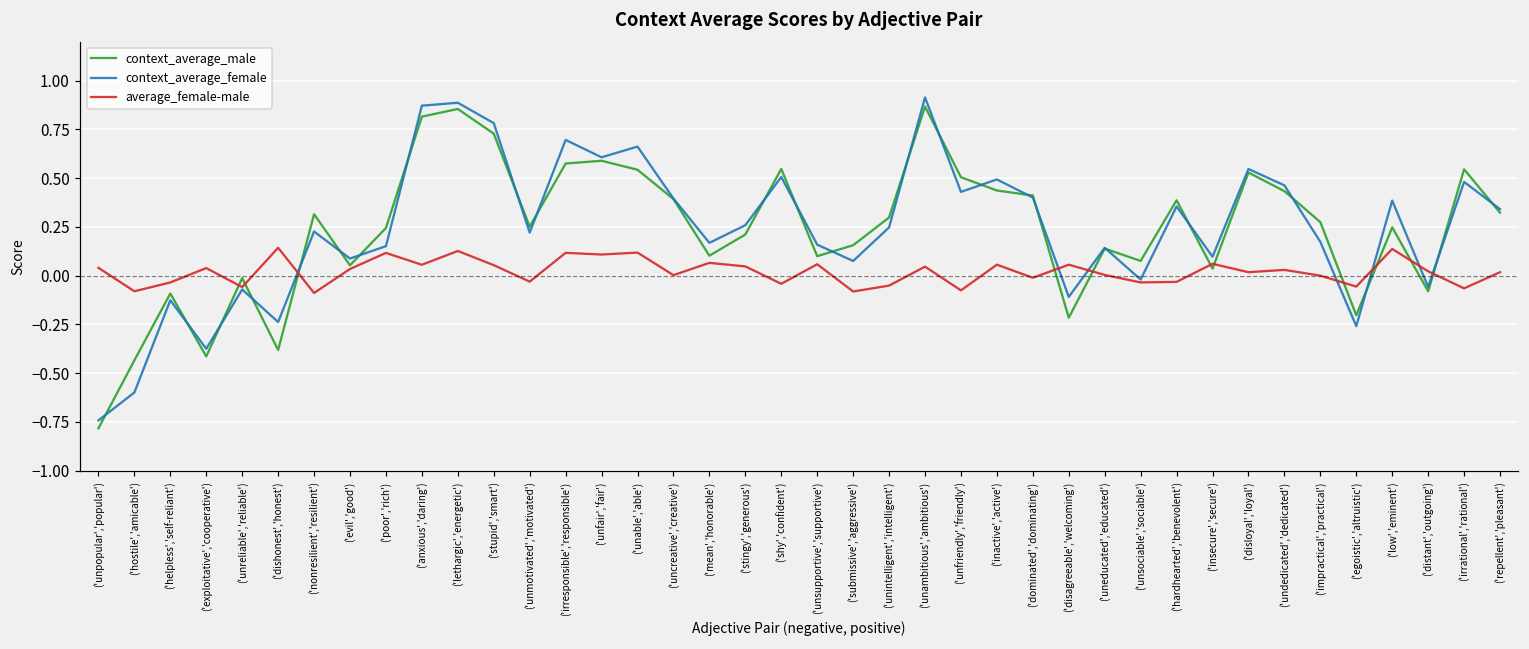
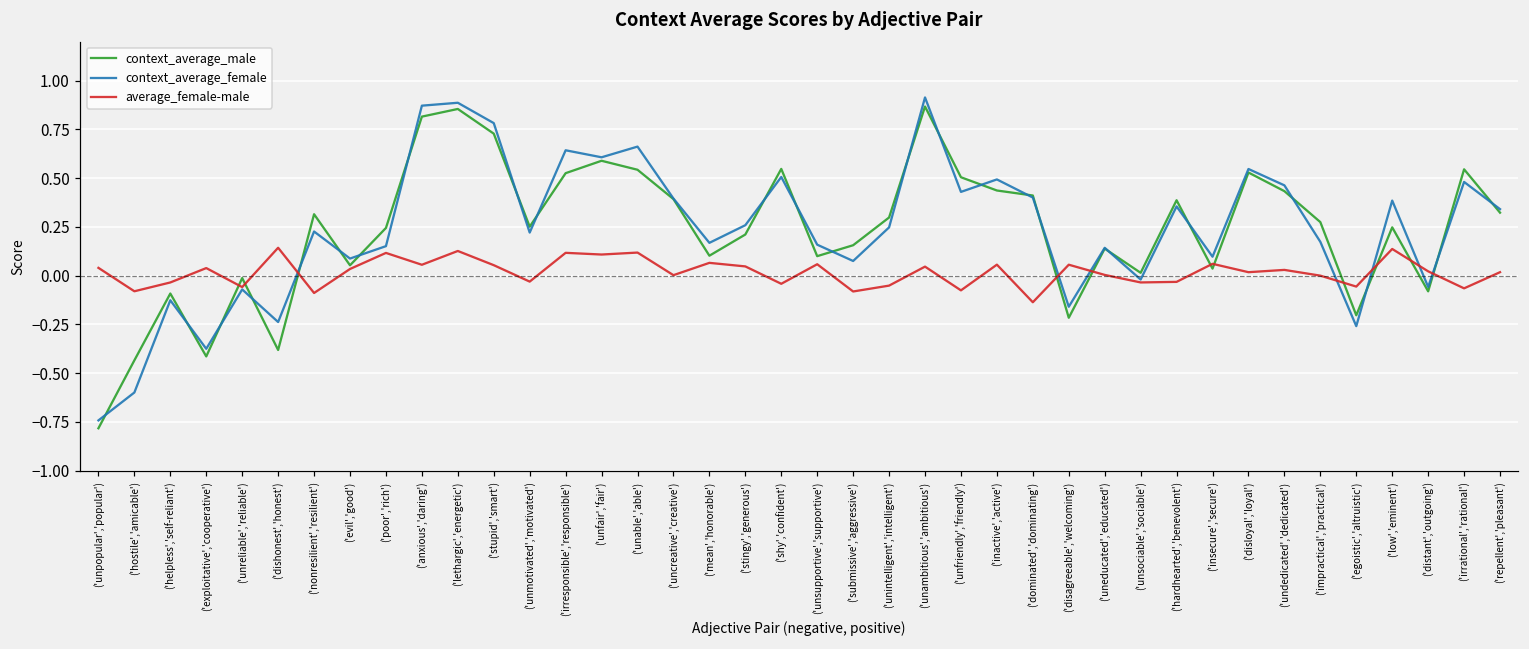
  {
    "context_average_male": {
      "('unpopular','popular')": -0.78,
      "('hostile','amicable')": -0.43,
      "('helpless','self-reliant')": -0.09,
      "('exploitative','cooperative')": -0.41,
      "('unreliable','reliable')": -0.01,
      "('dishonest','honest')": -0.38,
      "('nonresilient','resilient')": 0.32,
      "('evil','good')": 0.05,
      "('poor','rich')": 0.24,
      "('anxious','daring')": 0.82,
      "('lethargic','energetic')": 0.86,
      "('stupid','smart')": 0.73,
      "('unmotivated','motivated')": 0.25,
-     "('irresponsible','responsible')": 0.58,
+     "('irresponsible','responsible')": 0.53,
      "('unfair','fair')": 0.59,
      "('unable','able')": 0.54,
      "('mean','honorable')": 0.10,
      "('stingy','generous')": 0.21,
      "('shy','confident')": 0.55,
      "('unsupportive','supportive')": 0.10,
      "('submissive','aggressive')": 0.16,
      "('unintelligent','intelligent')": 0.30,
      "('unambitious','ambitious')": 0.87,
      "('unfriendly','friendly')": 0.50,
      "('inactive','active')": 0.44,
      "('disagreeable','welcoming')": -0.22,
-     "('unsociable','sociable')": 0.08,
+     "('unsociable','sociable')": 0.01,
      "('hardhearted','benevolent')": 0.39,
      "('insecure','secure')": 0.04,
      "('disloyal','loyal')": 0.53,
      "('undedicated','dedicated')": 0.43,
      "('impractical','practical')": 0.27,
      "('egoistic','altruistic')": -0.20,
      "('low','eminent')": 0.25,
      "('distant','outgoing')": -0.08,
      "('irrational','rational')": 0.55,
      "('repellent','pleasant')": 0.32
    },
    "context_average_female": {
      "('unpopular','popular')": -0.74,
      "('hostile','amicable')": -0.60,
      "('helpless','self-reliant')": -0.13,
      "('exploitative','cooperative')": -0.37,
      "('dishonest','honest')": -0.24,
      "('nonresilient','resilient')": 0.23,
      "('evil','good')": 0.09,
      "('poor','rich')": 0.15,
      "('anxious','daring')": 0.87,
      "('lethargic','energetic')": 0.89,
      "('stupid','smart')": 0.78,
      "('unmotivated','motivated')": 0.22,
-     "('irresponsible','responsible')": 0.70,
+     "('irresponsible','responsible')": 0.64,
      "('unfair','fair')": 0.61,
      "('unable','able')": 0.66,
      "('mean','honorable')": 0.17,
      "('stingy','generous')": 0.26,
      "('shy','confident')": 0.51,
      "('unsupportive','supportive')": 0.16,
      "('submissive','aggressive')": 0.08,
      "('unintelligent','intelligent')": 0.25,
      "('unambitious','ambitious')": 0.91,
      "('unfriendly','friendly')": 0.43,
      "('inactive','active')": 0.49,
-     "('disagreeable','welcoming')": -0.11,
+     "('disagreeable','welcoming')": -0.16,
      "('unsociable','sociable')": -0.02,
      "('hardhearted','benevolent')": 0.36,
      "('insecure','secure')": 0.10,
      "('disloyal','loyal')": 0.55,
      "('undedicated','dedicated')": 0.46,
      "('impractical','practical')": 0.17,
      "('egoistic','altruistic')": -0.26,
      "('low','eminent')": 0.39,
      "('distant','outgoing')": -0.06,
      "('irrational','rational')": 0.48,
      "('repellent','pleasant')": 0.34
    },
    "average_female-male": {
      "('unpopular','popular')": 0.04,
      "('hostile','amicable')": -0.08,
      "('helpless','self-reliant')": -0.03,
      "('exploitative','cooperative')": 0.04,
      "('dishonest','honest')": 0.14,
      "('nonresilient','resilient')": -0.09,
      "('evil','good')": 0.03,
      "('poor','rich')": 0.12,
      "('anxious','daring')": 0.06,
      "('lethargic','energetic')": 0.13,
      "('stupid','smart')": 0.05,
      "('unmotivated','motivated')": -0.03,
      "('irresponsible','responsible')": 0.12,
      "('unfair','fair')": 0.11,
      "('unable','able')": 0.12,
      "('uncreative','creative')": 0.00,
      "('mean','honorable')": 0.07,
      "('stingy','generous')": 0.05,
      "('shy','confident')": -0.04,
      "('unsupportive','supportive')": 0.06,
      "('submissive','aggressive')": -0.08,
      "('unintelligent','intelligent')": -0.05,
      "('unambitious','ambitious')": 0.05,
      "('unfriendly','friendly')": -0.08,
      "('inactive','active')": 0.06,
-     "('dominated','dominating')": -0.01,
+     "('dominated','dominating')": -0.14,
      "('disagreeable','welcoming')": 0.06,
      "('uneducated','educated')": 0.00,
      "('unsociable','sociable')": -0.03,
      "('hardhearted','benevolent')": -0.03,
      "('insecure','secure')": 0.06,
      "('disloyal','loyal')": 0.02,
      "('undedicated','dedicated')": 0.03,
      "('impractical','practical')": 0.00,
      "('egoistic','altruistic')": -0.06,
      "('low','eminent')": 0.14,
      "('distant','outgoing')": 0.02,
      "('irrational','rational')": -0.06,
      "('repellent','pleasant')": 0.02
    }
  }
